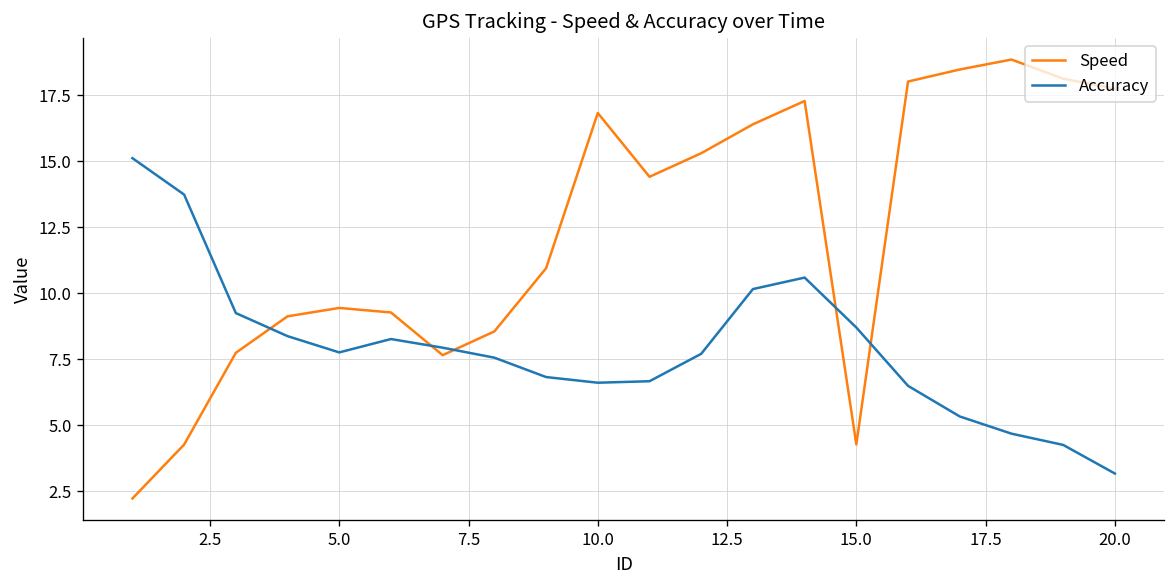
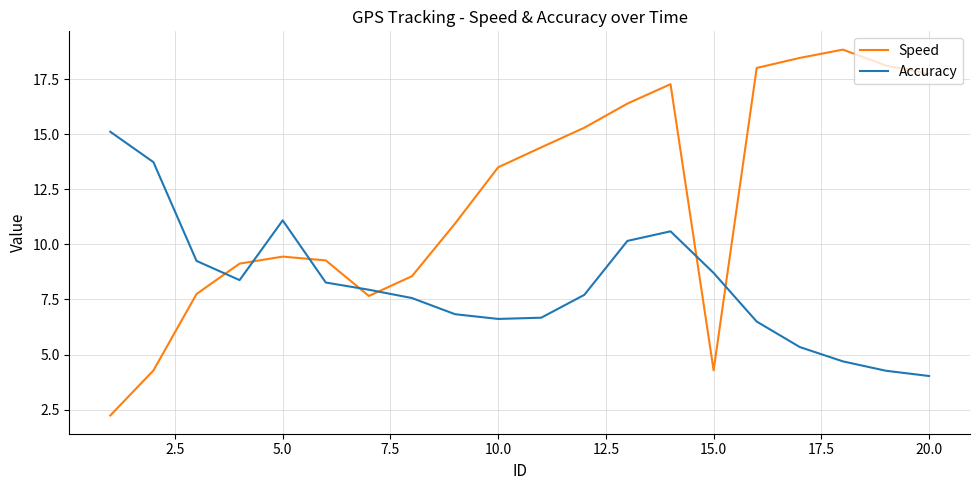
  {
    "Speed": {
      "5.0": 9.4,
-     "10.0": 16.8,
+     "10.0": 13.5,
      "15.0": 4.3
    },
    "Accuracy": {
-     "5.0": 7.8,
+     "5.0": 11.1,
      "10.0": 6.6,
      "15.0": 8.7,
-     "20.0": 3.2
+     "20.0": 4.0
    }
  }
